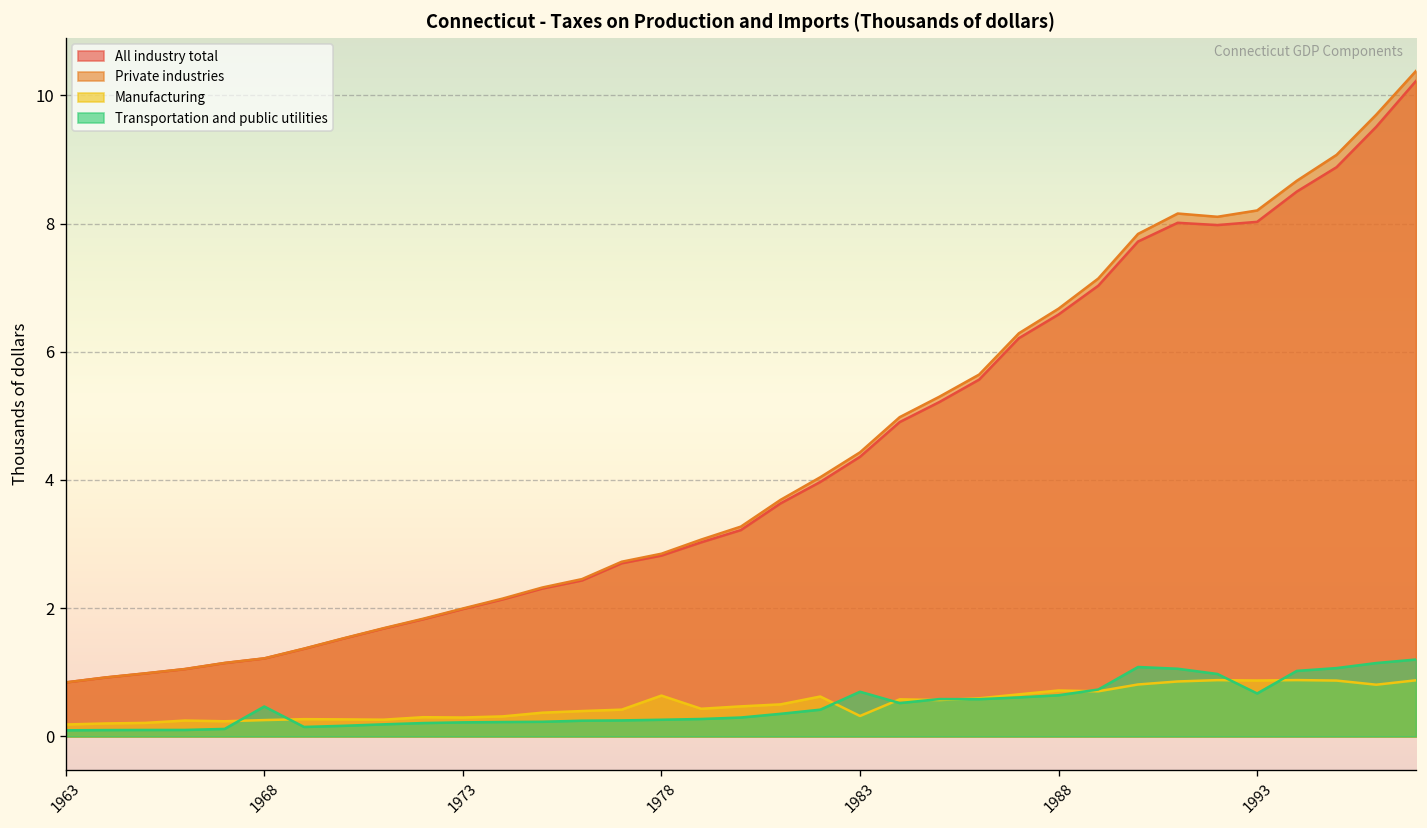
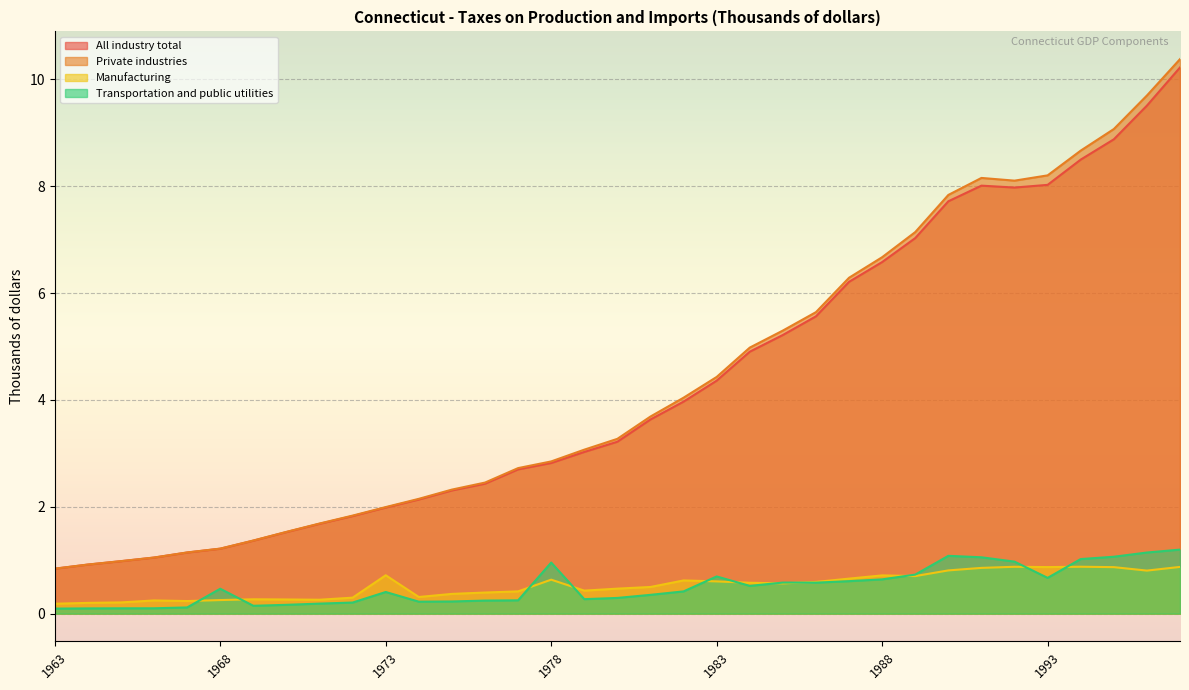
  {
    "Manufacturing": {
      "1963": 0.2,
      "1968": 0.3,
-     "1973": 0.3,
+     "1973": 0.7,
      "1978": 0.6,
-     "1983": 0.3,
+     "1983": 0.6,
      "1988": 0.7,
      "1993": 0.9
    },
    "Transportation and public utilities": {
      "1963": 0.1,
      "1968": 0.5,
-     "1973": 0.2,
-     "1978": 0.3,
+     "1973": 0.4,
+     "1978": 1.0,
      "1983": 0.7,
      "1988": 0.6,
      "1993": 0.7
    }
  }
